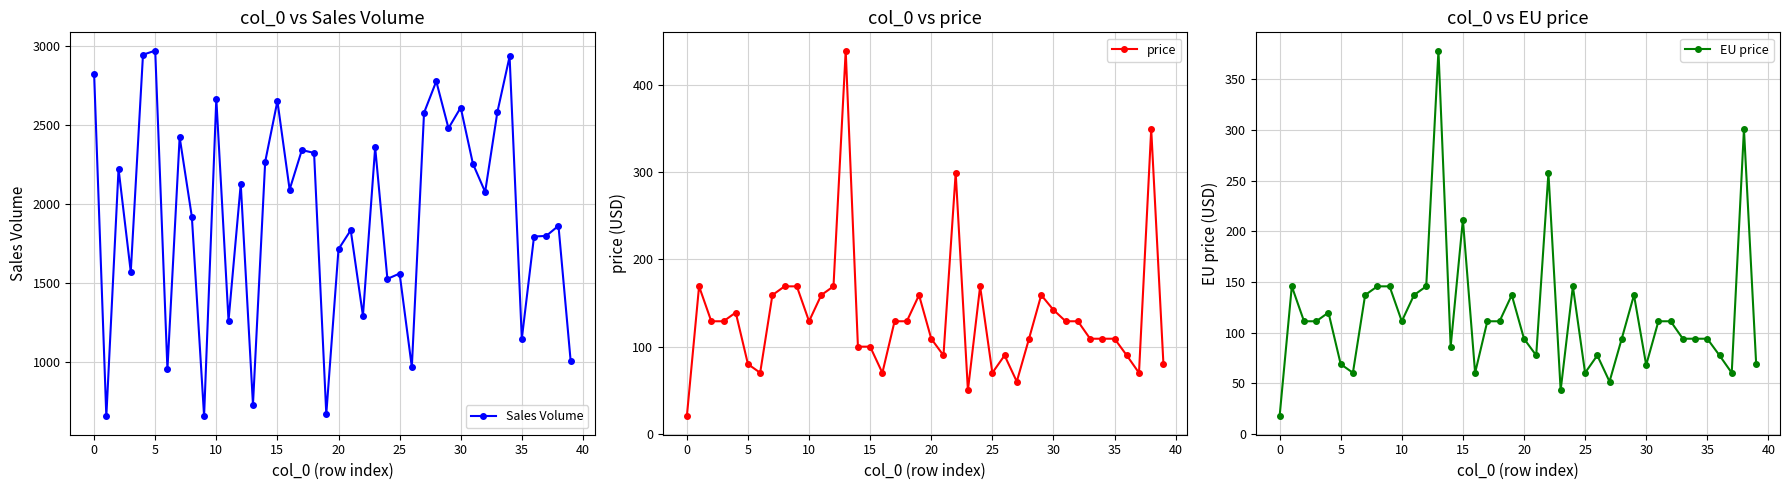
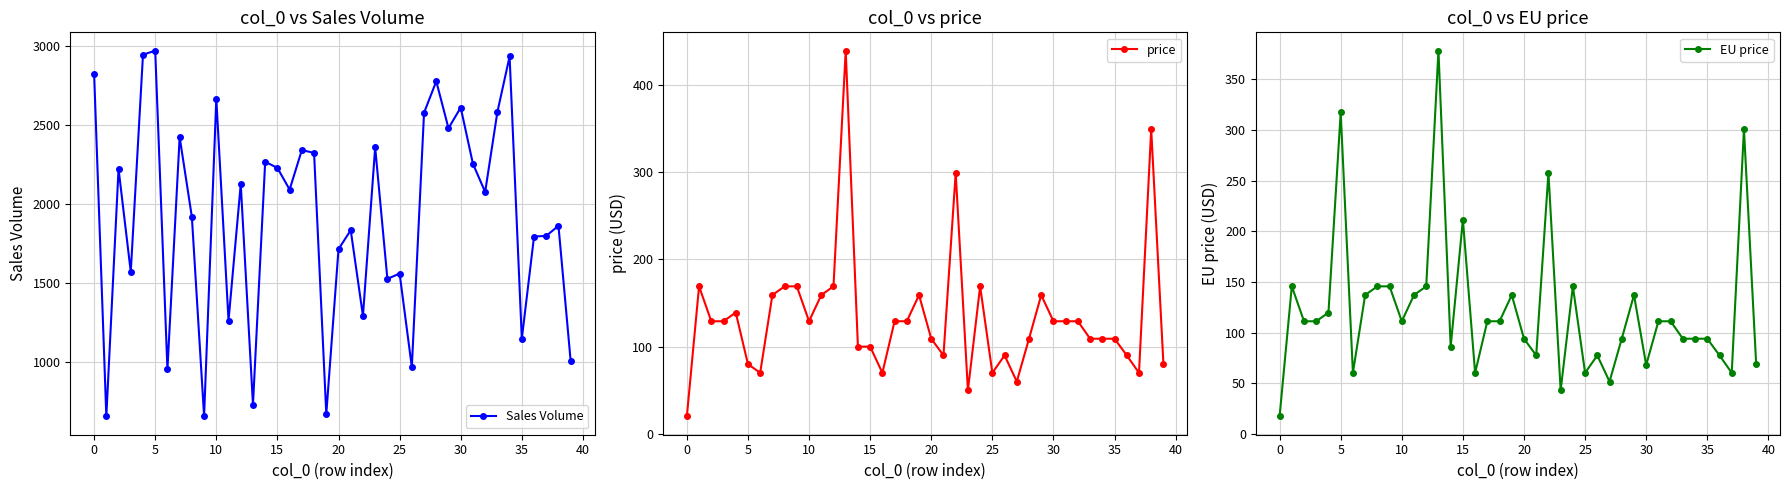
  {
    "col_0 vs Sales Volume": {
      "0": 2820,
      "5": 2970,
      "10": 2660,
-     "15": 2650,
+     "15": 2230,
      "20": 1710,
      "25": 1560,
      "30": 2610,
      "35": 1150
    },
    "col_0 vs price": {
      "0": 20,
      "5": 80,
      "10": 130,
      "15": 100,
      "20": 110,
      "25": 70,
-     "30": 140,
+     "30": 130,
      "35": 110
    },
    "col_0 vs EU price": {
      "0": 17,
-     "5": 69,
+     "5": 317,
      "10": 111,
      "15": 211,
      "20": 94,
      "25": 60,
      "30": 68,
      "35": 94
    }
  }
